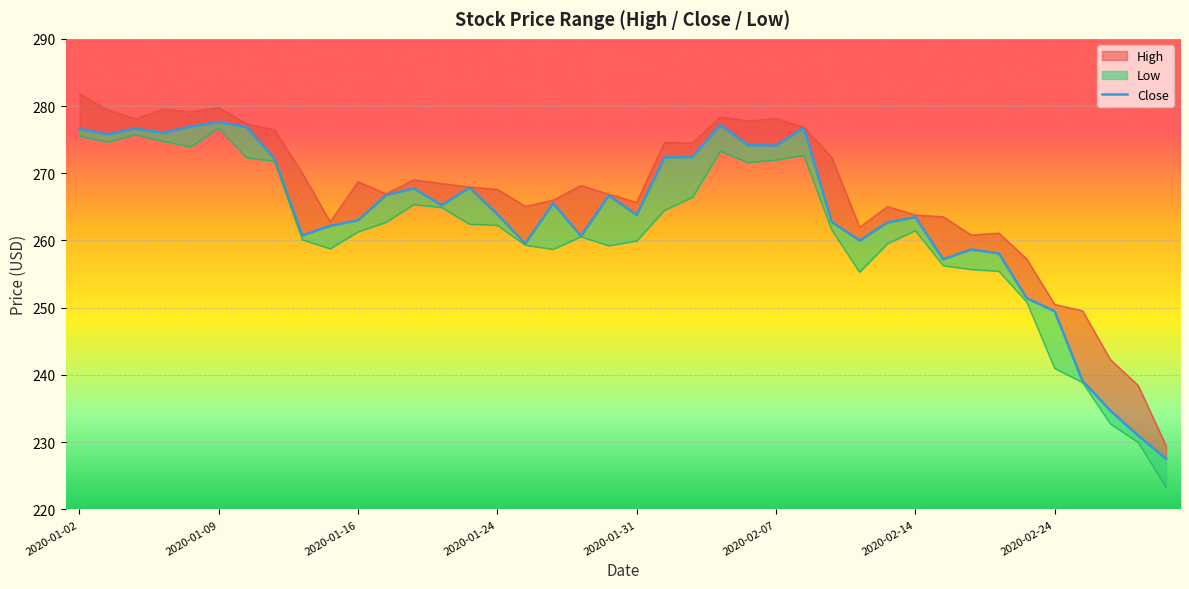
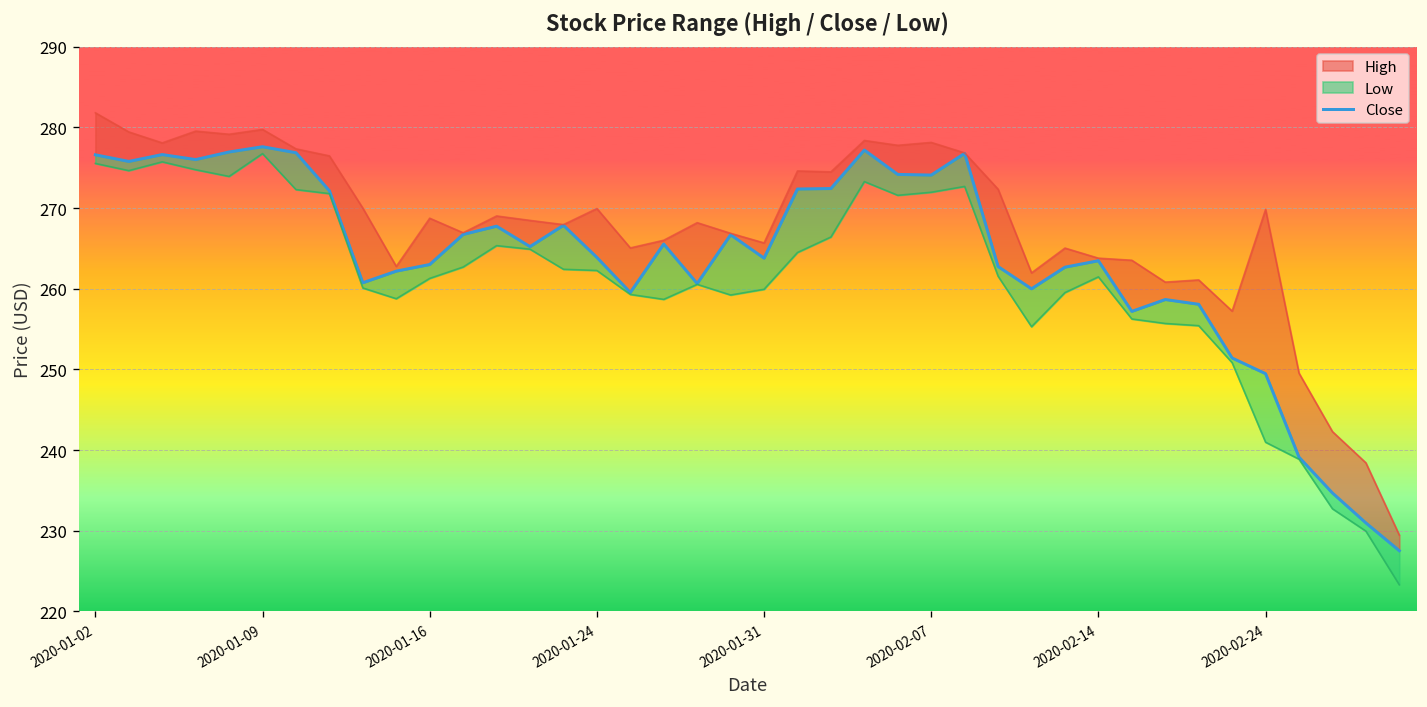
  {
    "High": {
      "2020-01-02": 282,
      "2020-01-09": 280,
      "2020-01-16": 269,
-     "2020-01-24": 268,
+     "2020-01-24": 270,
      "2020-01-31": 266,
      "2020-02-07": 278,
-     "2020-02-24": 250
+     "2020-02-24": 270
    }
  }
